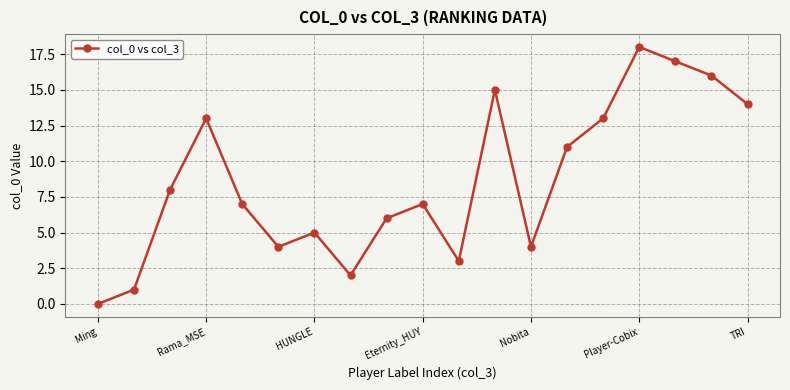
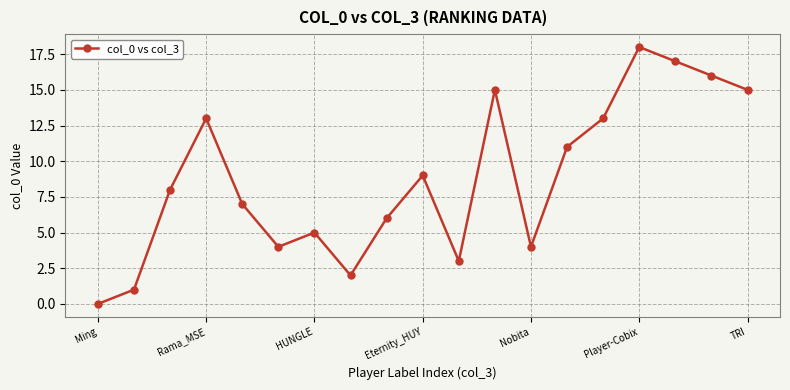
  {
    "Ming": 0,
    "Rama_MSE": 13,
    "HUNGLE": 5,
-   "Eternity_HUY": 7,
+   "Eternity_HUY": 9,
    "Nobita": 4,
    "Player-Cobix": 18,
-   "TRI": 14
+   "TRI": 15
  }
